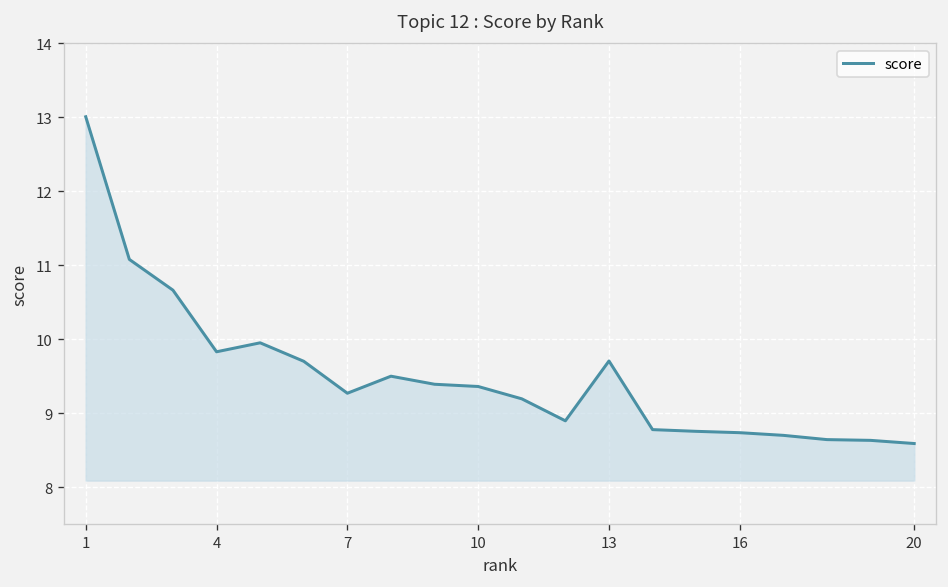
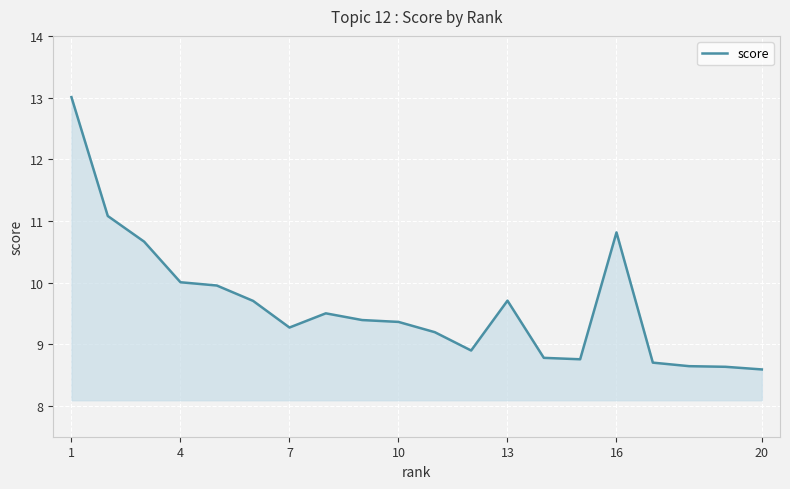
  {
    "1": 13.0,
-   "4": 9.8,
+   "4": 10.0,
    "7": 9.3,
    "10": 9.4,
    "13": 9.7,
-   "16": 8.7,
+   "16": 10.8,
    "20": 8.6
  }
